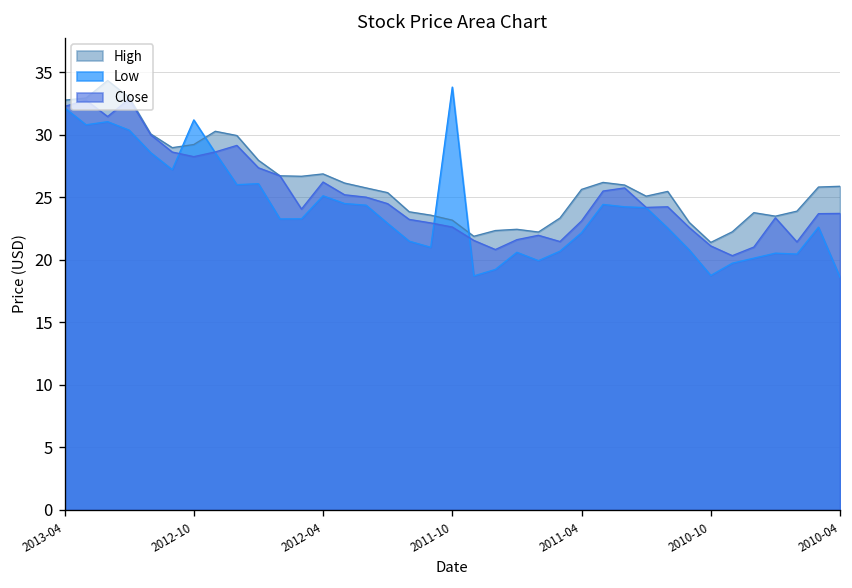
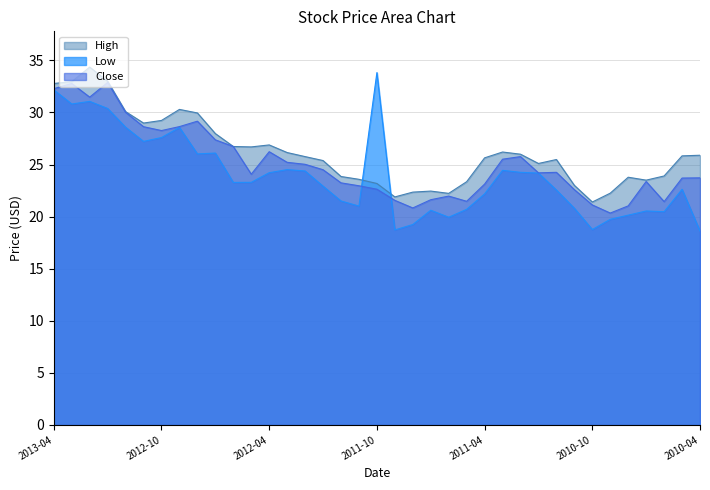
  {
    "Low": {
-     "2012-10": 31.2,
-     "2012-04": 25.1,
+     "2012-10": 27.6,
+     "2012-04": 24.2,
      "2011-10": 33.8,
      "2011-04": 22.2,
      "2010-10": 18.8,
      "2010-04": 18.6
    }
  }
